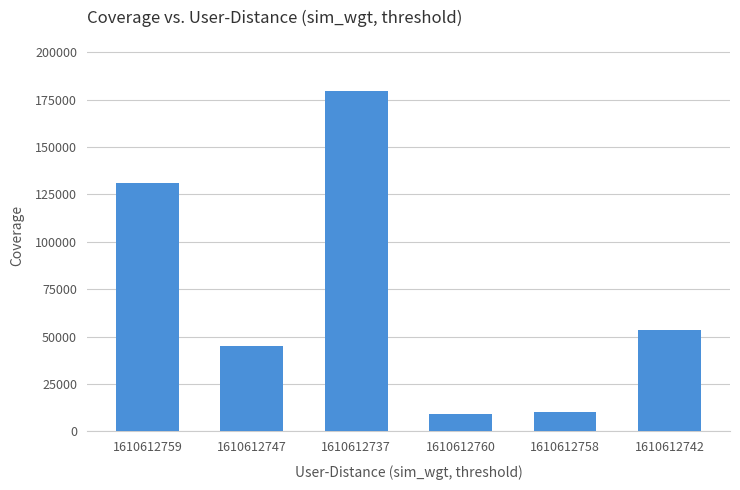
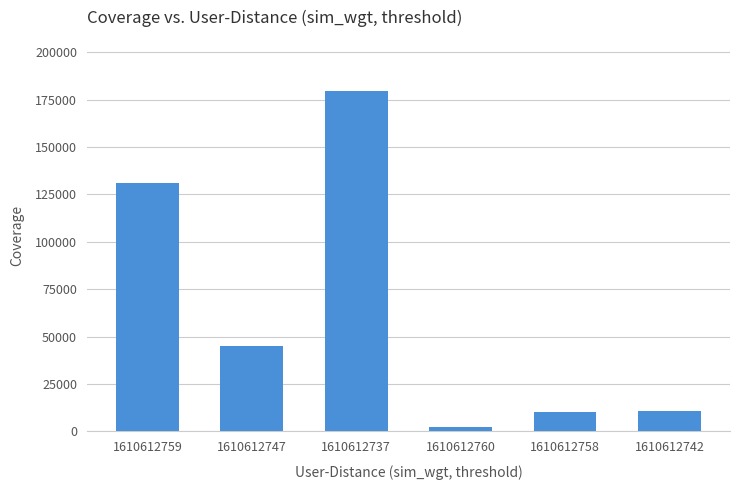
  {
    "1610612759": 131000,
    "1610612747": 45000,
    "1610612737": 180000,
-   "1610612760": 9000,
+   "1610612760": 3000,
    "1610612758": 10000,
-   "1610612742": 54000
+   "1610612742": 11000
  }
